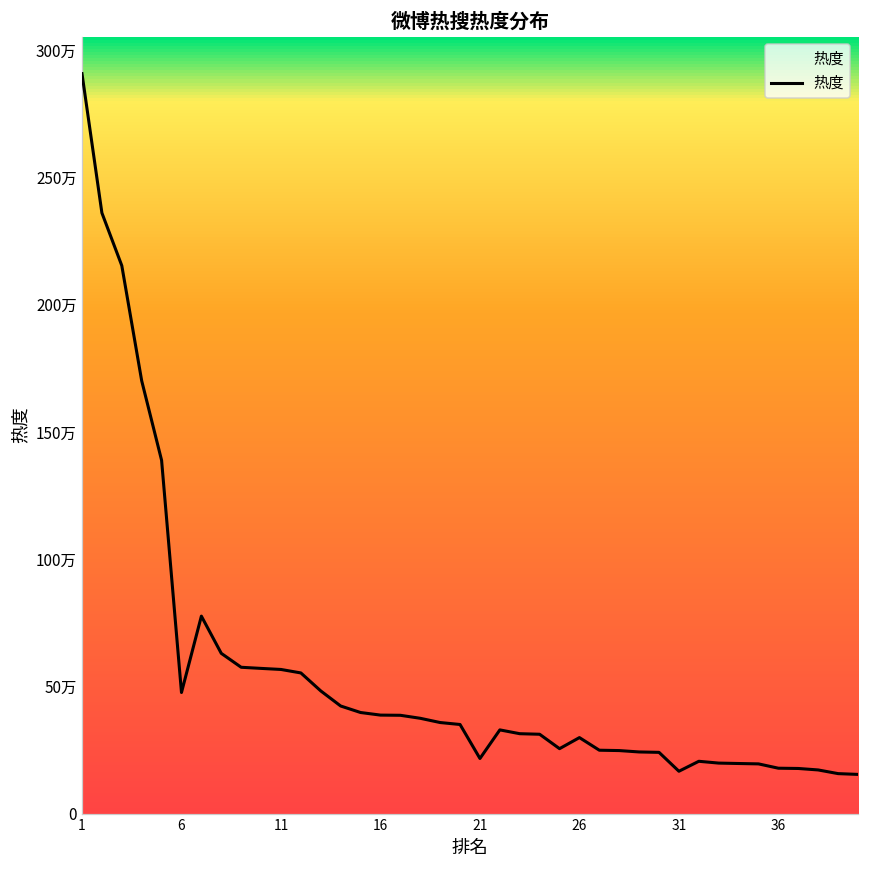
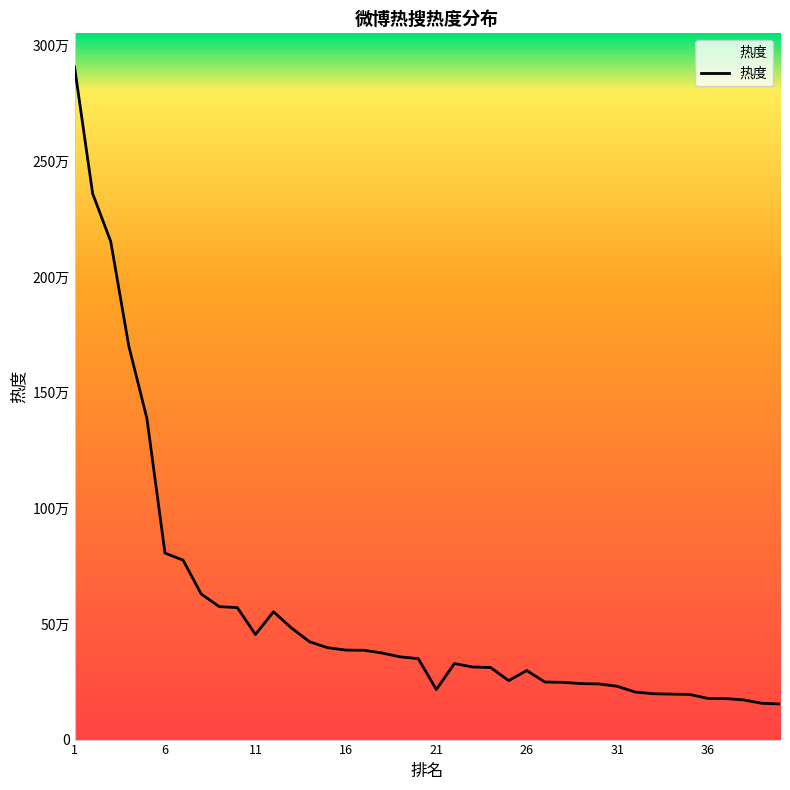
  {
    "1": "291万",
-   "6": "48万",
-   "11": "57万",
+   "6": "81万",
+   "11": "45万",
    "16": "39万",
    "21": "22万",
    "26": "30万",
-   "31": "17万",
+   "31": "23万",
    "36": "18万"
  }
